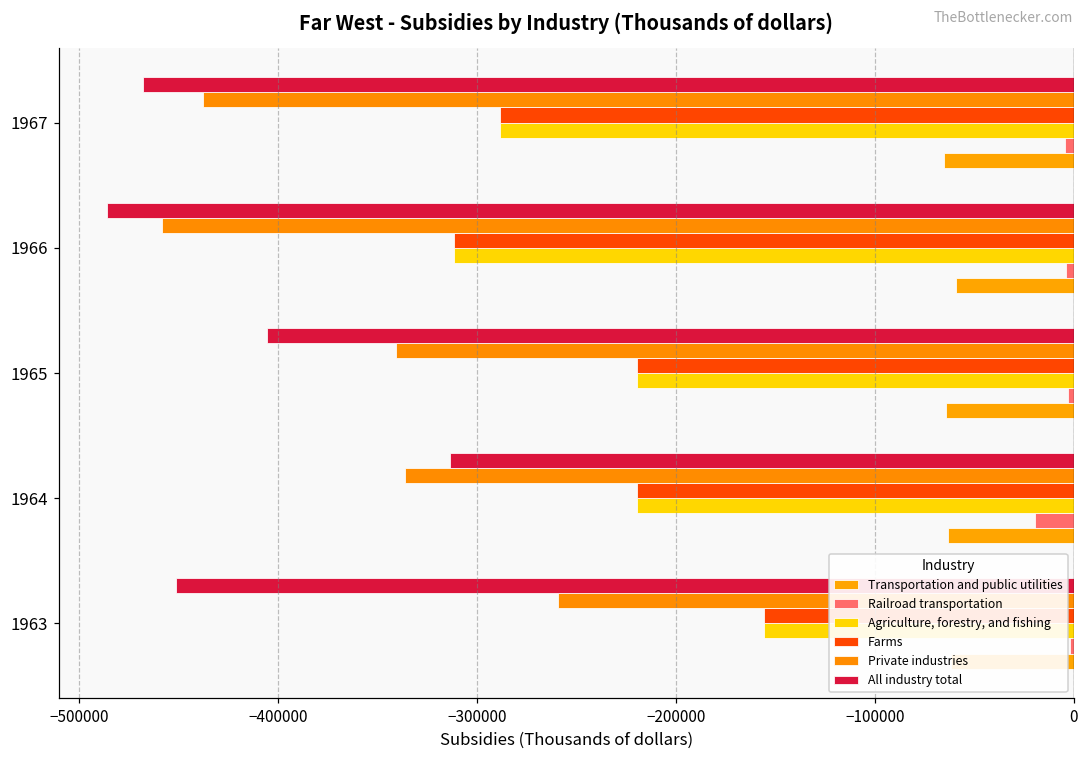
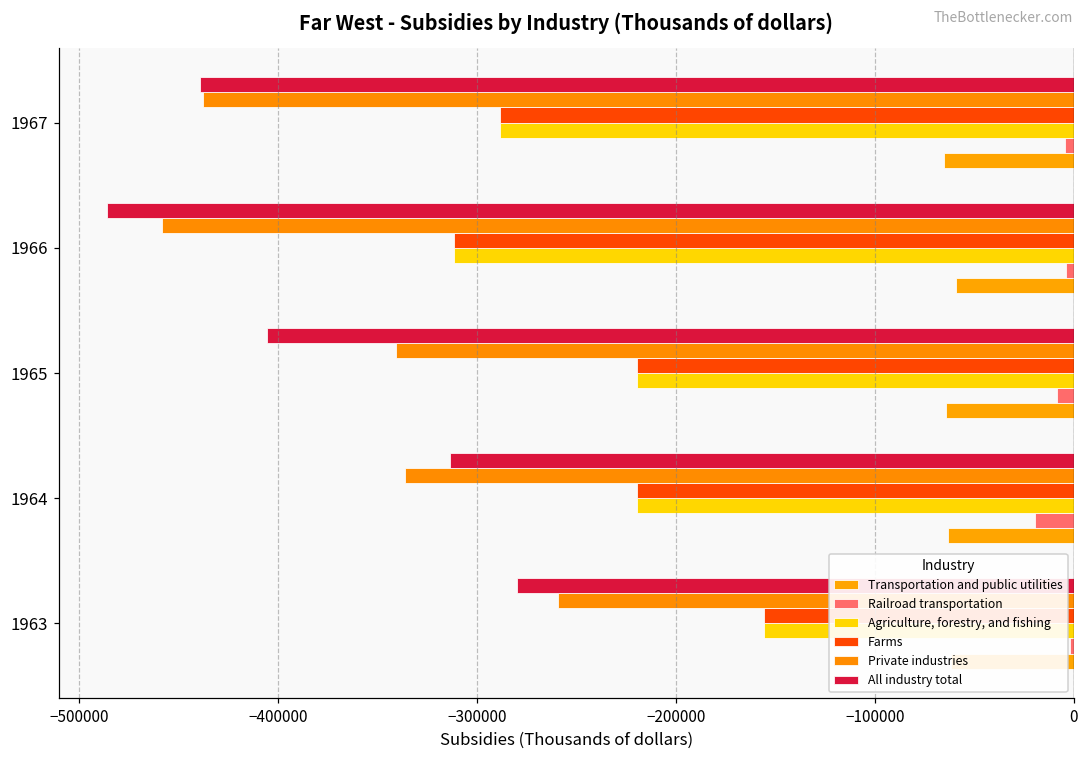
  {
    "Railroad transportation": {
      "1967": -4000,
      "1966": -4000,
-     "1965": -3000,
+     "1965": -9000,
      "1964": -19000,
      "1963": -2000
    },
    "Farms": {
      "1967": -288000,
      "1966": -311000,
      "1965": -220000,
      "1964": -219000,
      "1963": -156000
    },
    "All industry total": {
-     "1967": -468000,
+     "1967": -439000,
      "1966": -486000,
      "1965": -405000,
      "1964": -313000,
-     "1963": -452000
+     "1963": -280000
    }
  }
